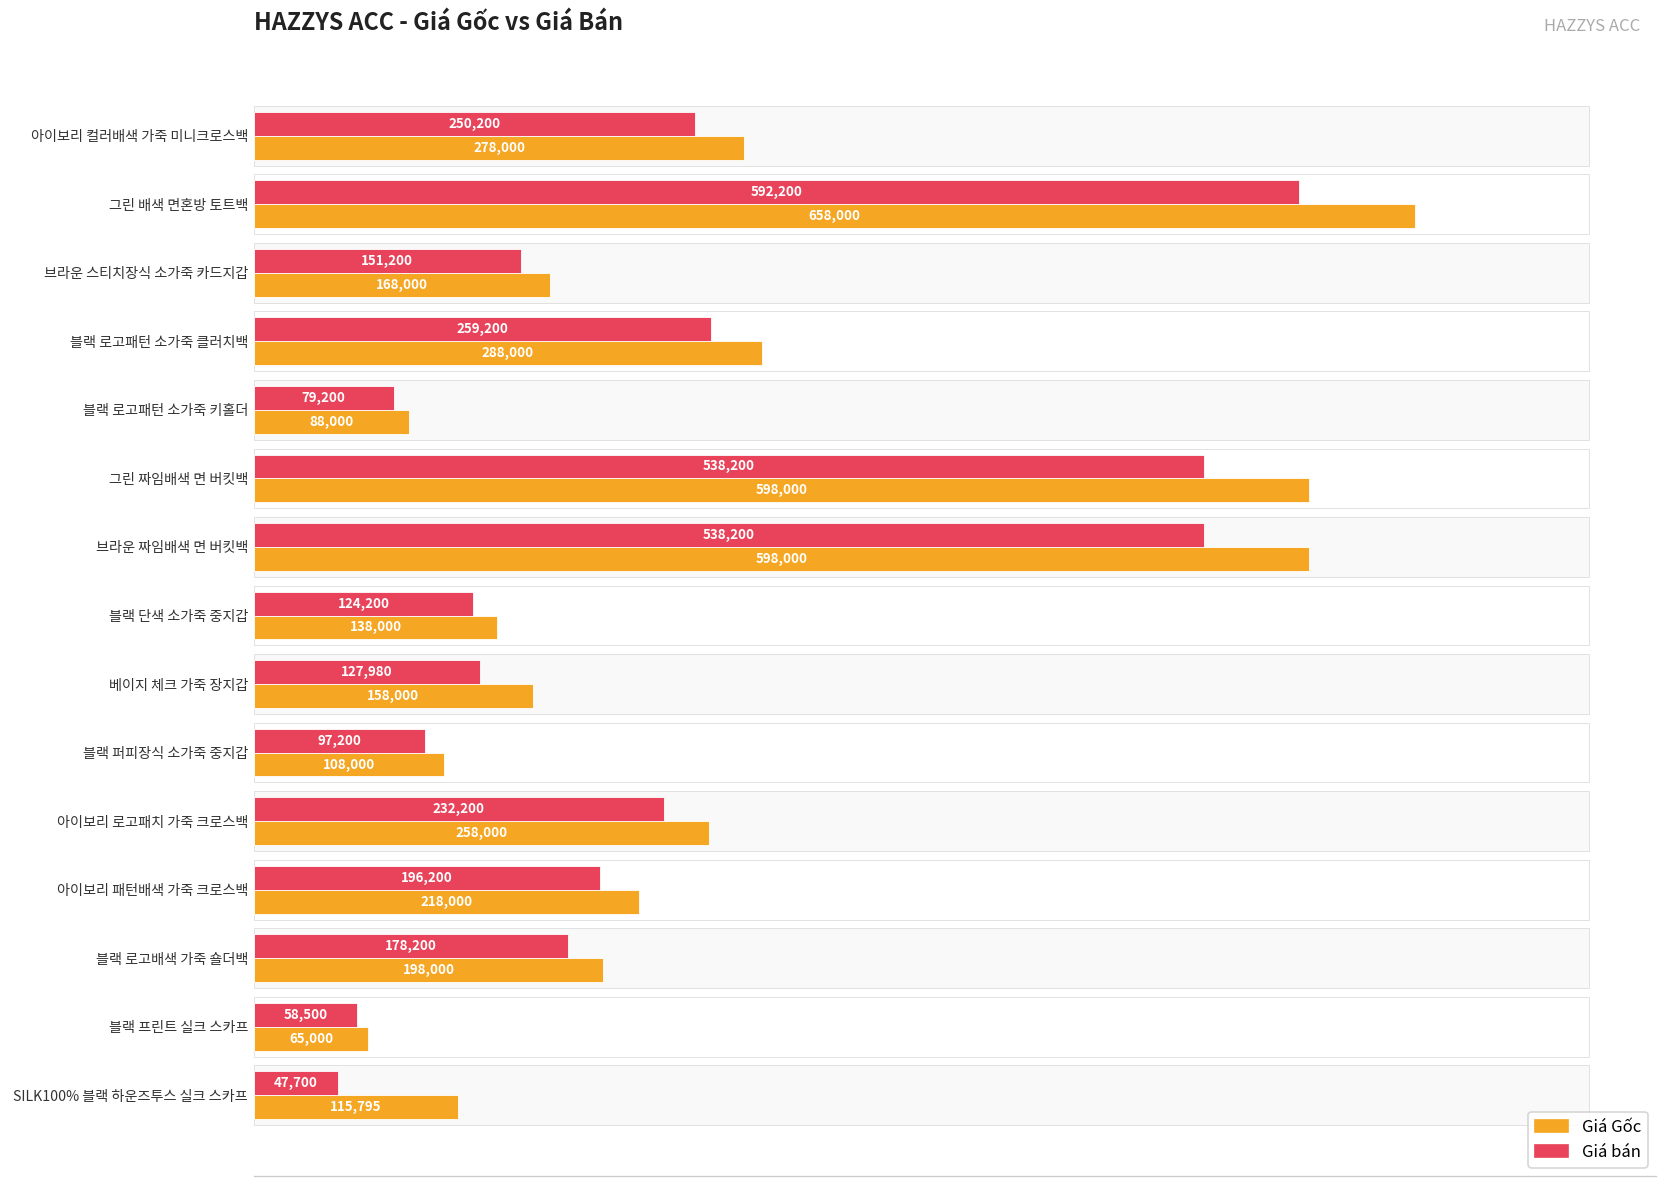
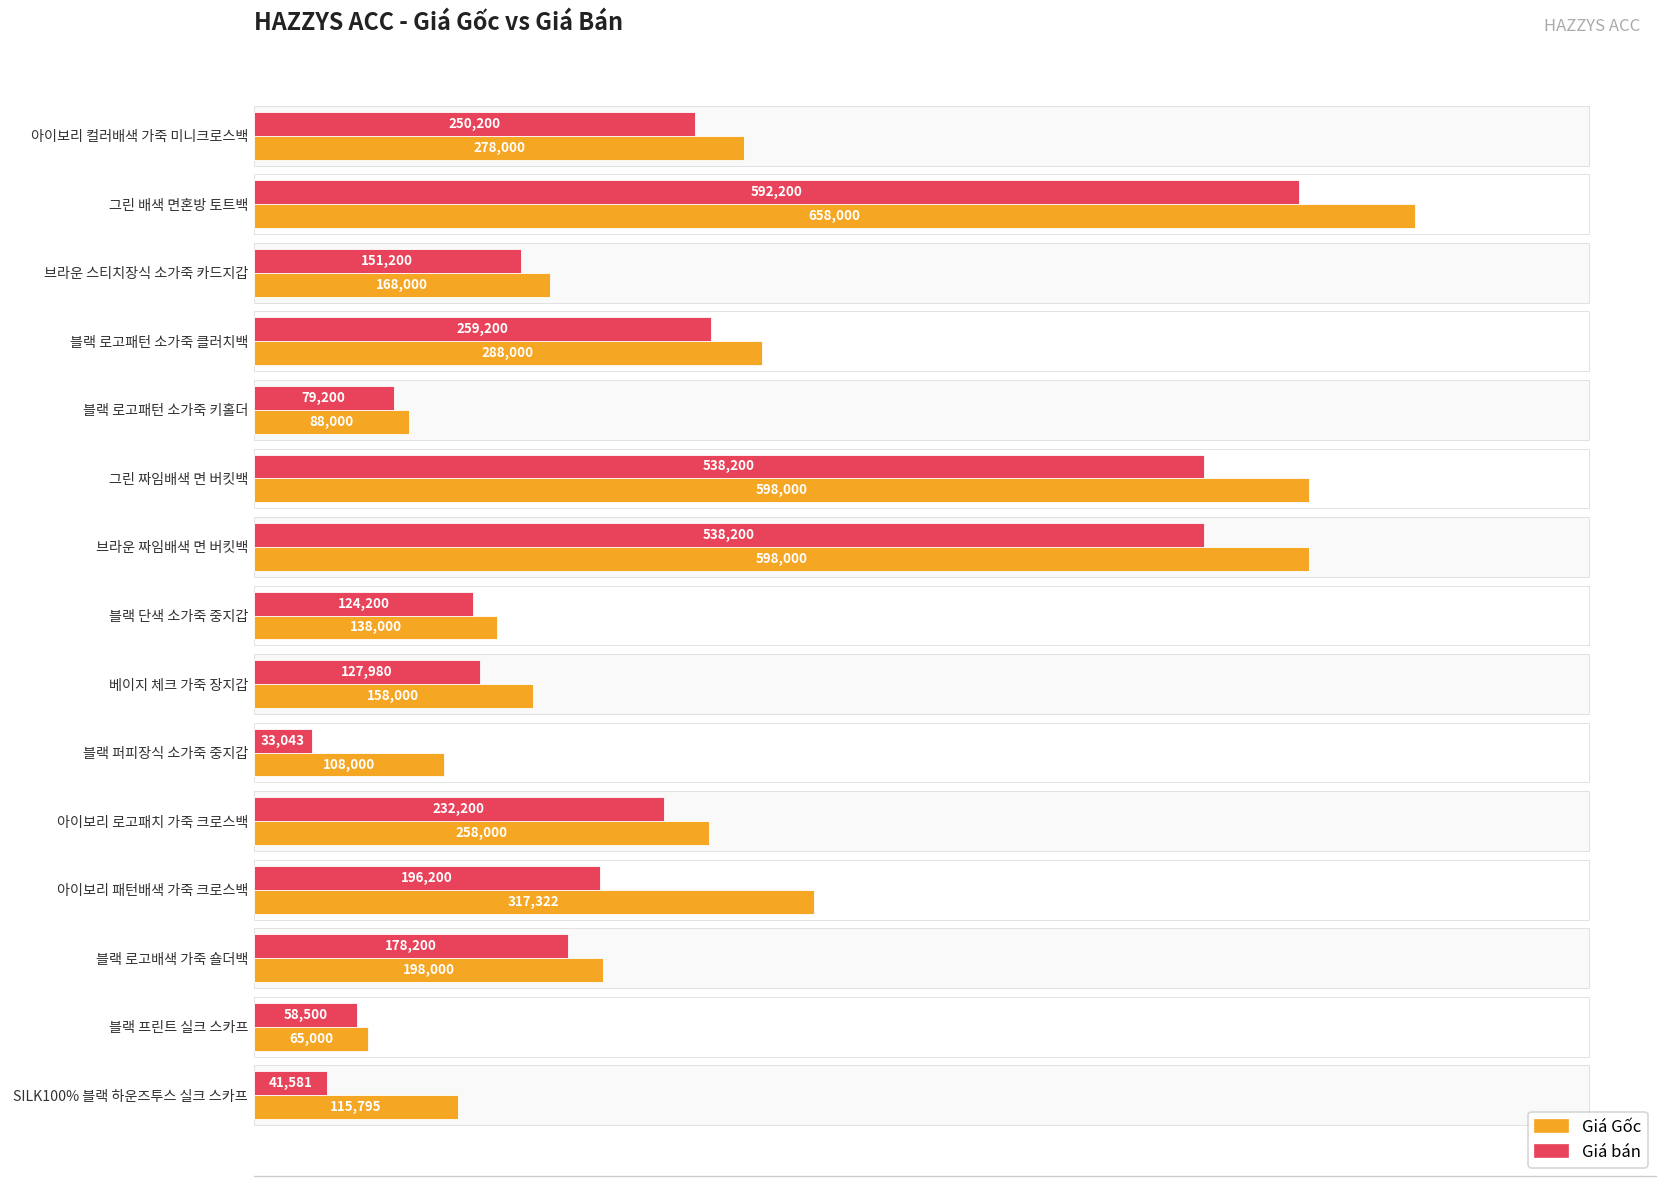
  {
    "Giá Gốc": {
-     "아이보리 패턴배색 가죽 크로스백": "218,000"
+     "아이보리 패턴배색 가죽 크로스백": "317,322"
    },
    "Giá bán": {
-     "블랙 퍼피장식 소가죽 중지갑": "97,200",
-     "SILK100% 블랙 하운즈투스 실크 스카프": "47,700"
+     "블랙 퍼피장식 소가죽 중지갑": "33,043",
+     "SILK100% 블랙 하운즈투스 실크 스카프": "41,581"
    }
  }
